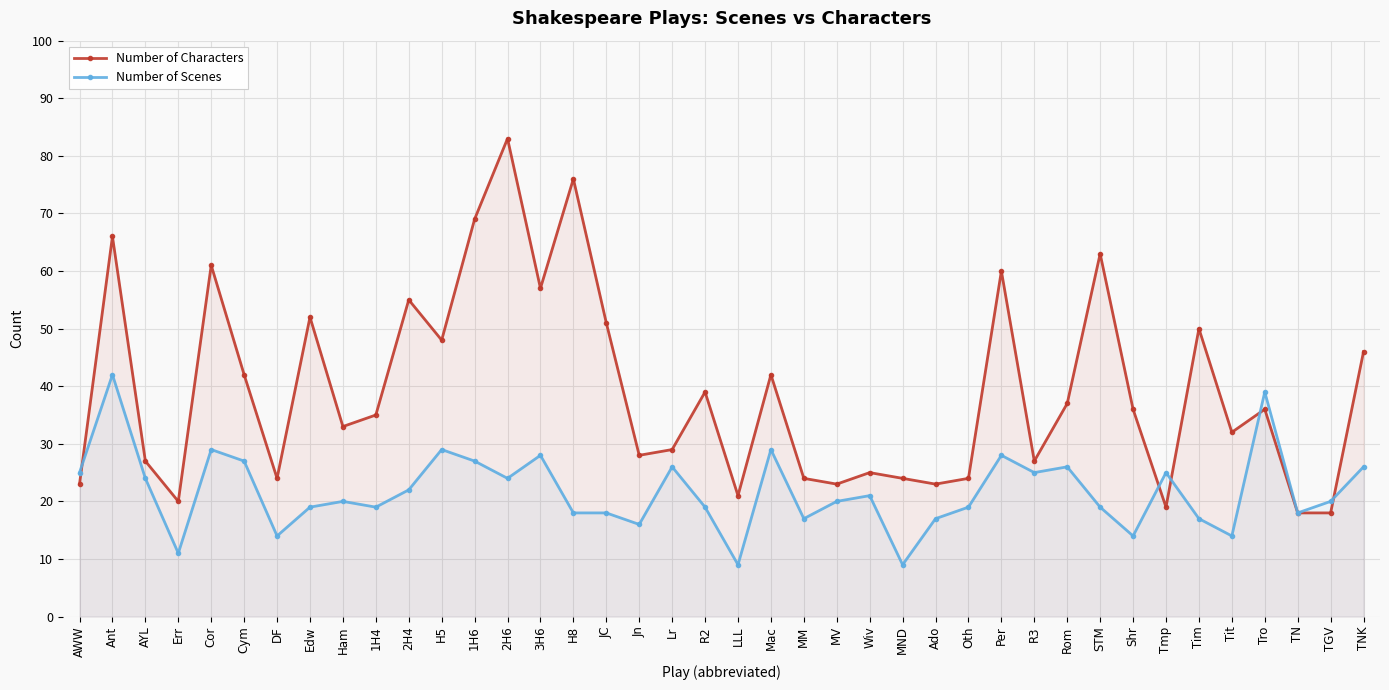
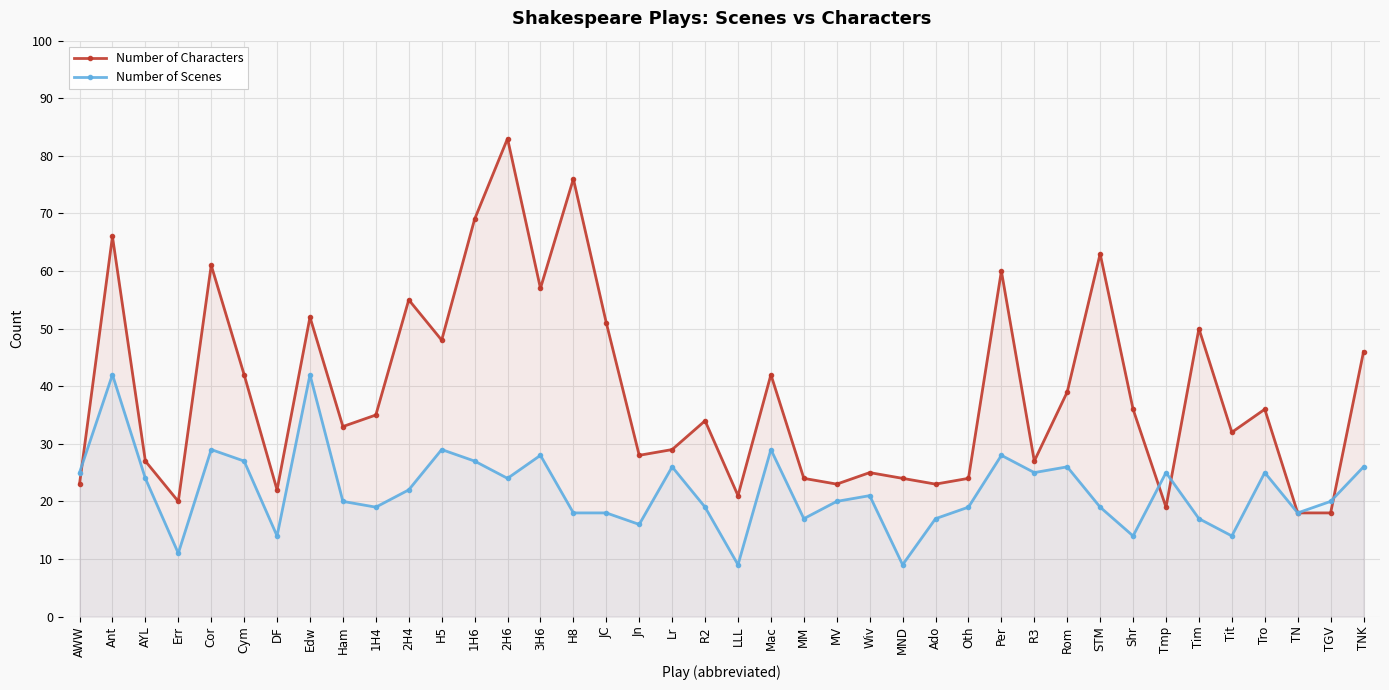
  {
    "Number of Characters": {
      "AWW": 23,
      "Ant": 66,
      "AYL": 27,
      "Err": 20,
      "Cor": 61,
      "Cym": 42,
-     "DF": 24,
+     "DF": 22,
      "Edw": 52,
      "Ham": 33,
      "1H4": 35,
      "2H4": 55,
      "H5": 48,
      "1H6": 69,
      "2H6": 83,
      "3H6": 57,
      "H8": 76,
      "JC": 51,
      "Jn": 28,
      "Lr": 29,
-     "R2": 39,
+     "R2": 34,
      "LLL": 21,
      "Mac": 42,
      "MM": 24,
      "MV": 23,
      "Wiv": 25,
      "MND": 24,
      "Ado": 23,
      "Oth": 24,
      "Per": 60,
      "R3": 27,
-     "Rom": 37,
+     "Rom": 39,
      "STM": 63,
      "Shr": 36,
      "Tmp": 19,
      "Tim": 50,
      "Tit": 32,
      "Tro": 36,
      "TGV": 18,
      "TNK": 46
    },
    "Number of Scenes": {
      "AWW": 25,
      "Ant": 42,
      "AYL": 24,
      "Err": 11,
      "Cor": 29,
      "Cym": 27,
      "DF": 14,
-     "Edw": 19,
+     "Edw": 42,
      "Ham": 20,
      "1H4": 19,
      "2H4": 22,
      "H5": 29,
      "1H6": 27,
      "2H6": 24,
      "3H6": 28,
      "H8": 18,
      "JC": 18,
      "Jn": 16,
      "Lr": 26,
      "R2": 19,
      "LLL": 9,
      "Mac": 29,
      "MM": 17,
      "MV": 20,
      "Wiv": 21,
      "MND": 9,
      "Ado": 17,
      "Oth": 19,
      "Per": 28,
      "R3": 25,
      "Rom": 26,
      "STM": 19,
      "Shr": 14,
      "Tmp": 25,
      "Tim": 17,
      "Tit": 14,
-     "Tro": 39,
+     "Tro": 25,
      "TGV": 20,
      "TNK": 26
    }
  }
